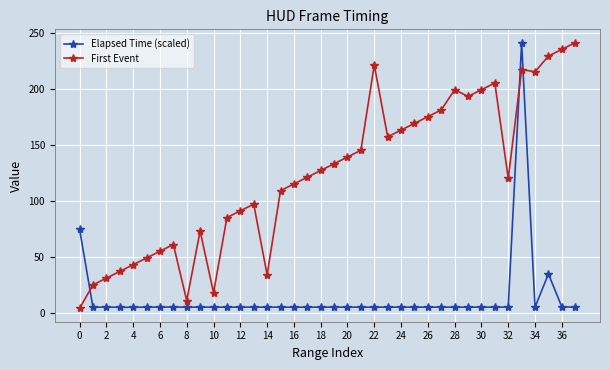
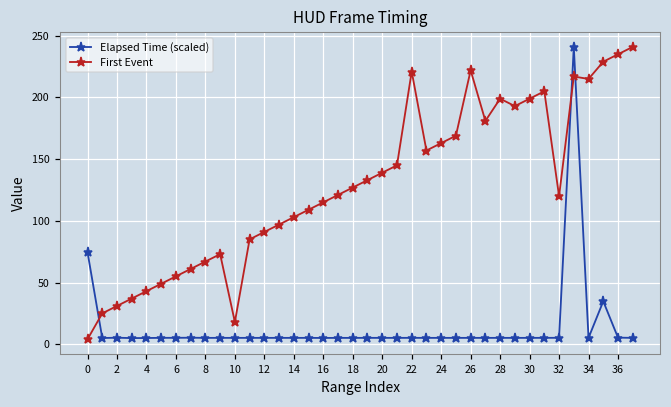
  {
    "Elapsed Time (scaled)": {
      "0": 75,
      "2": 5,
      "4": 5,
      "6": 5,
      "8": 5,
      "10": 5,
      "12": 5,
      "14": 5,
      "16": 5,
      "18": 5,
      "20": 5,
      "22": 5,
      "24": 5,
      "26": 5,
      "28": 5,
      "30": 5,
      "32": 5,
      "34": 5,
      "36": 5
    },
    "First Event": {
      "0": 4,
      "2": 31,
      "4": 43,
      "6": 55,
-     "8": 11,
+     "8": 67,
      "10": 18,
      "12": 91,
-     "14": 34,
+     "14": 103,
      "16": 115,
      "18": 127,
      "20": 139,
      "22": 221,
      "24": 163,
-     "26": 175,
+     "26": 222,
      "28": 199,
      "30": 199,
      "32": 120,
      "34": 215,
      "36": 235
    }
  }
